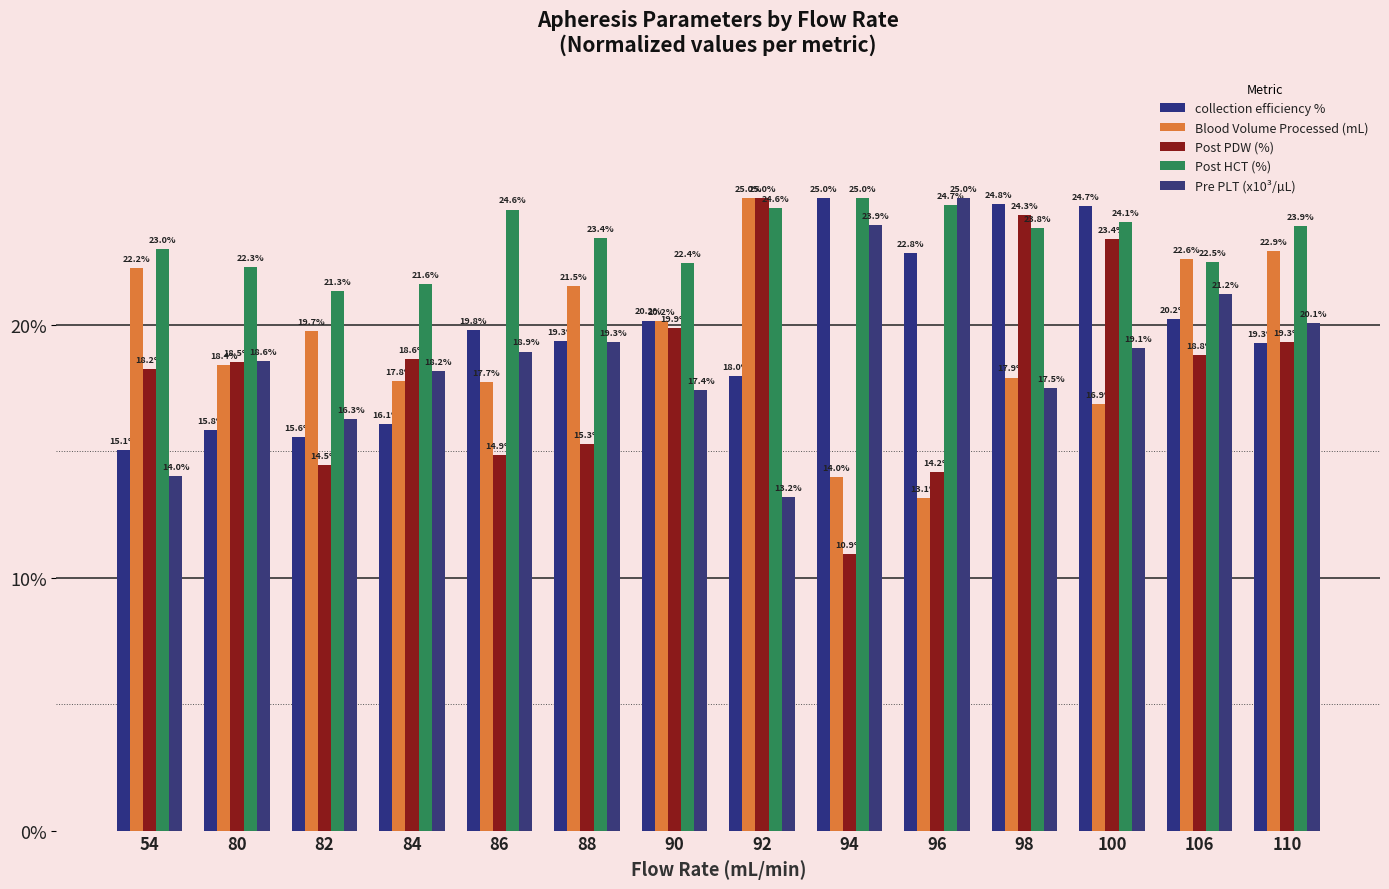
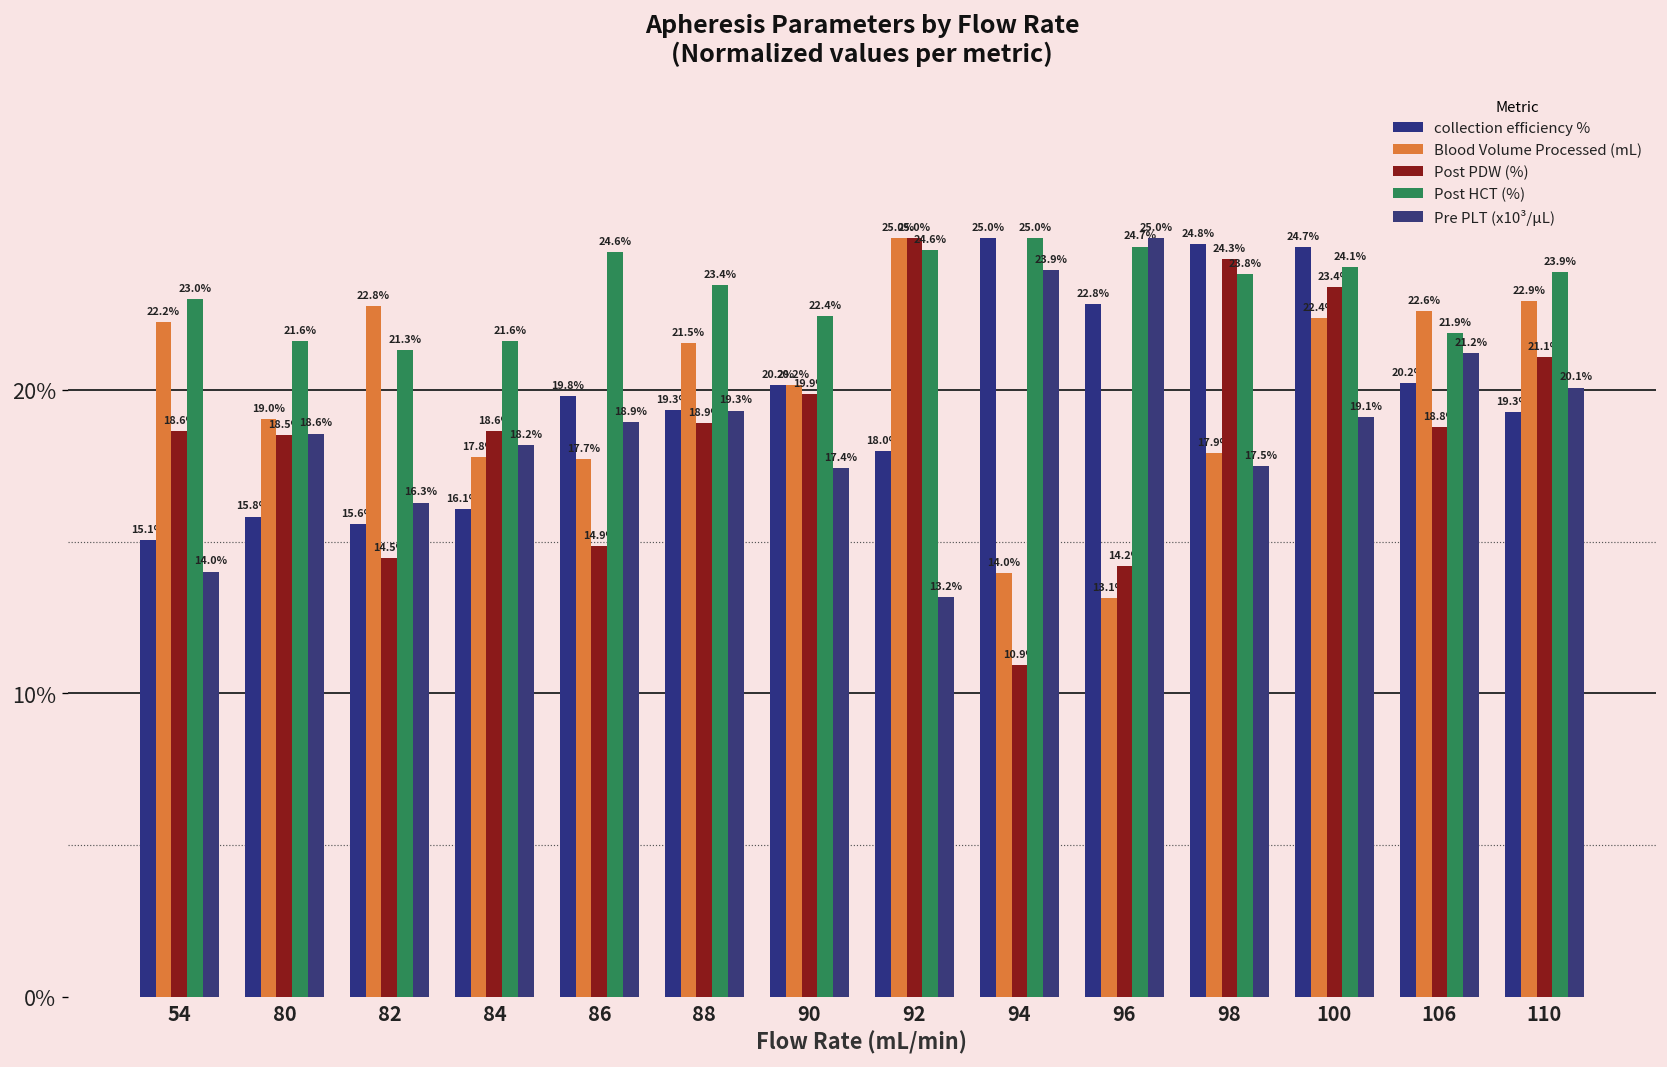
  {
    "Blood Volume Processed (mL)": {
      "54": "22.2%",
-     "80": "18.4%",
-     "82": "19.7%",
+     "80": "19.0%",
+     "82": "22.8%",
      "84": "17.8%",
      "86": "17.7%",
      "88": "21.5%",
      "94": "14.0%",
      "96": "13.1%",
      "98": "17.9%",
-     "100": "16.9%",
+     "100": "22.4%",
      "106": "22.6%",
      "110": "22.9%"
    },
    "Post PDW (%)": {
-     "54": "18.2%",
+     "54": "18.6%",
      "82": "14.5%",
      "84": "18.6%",
      "86": "14.9%",
-     "88": "15.3%",
+     "88": "18.9%",
      "90": "19.9%",
      "94": "10.9%",
      "96": "14.2%",
      "98": "24.3%",
      "100": "23.4%",
      "106": "18.8%",
-     "110": "19.3%"
+     "110": "21.1%"
    },
    "Post HCT (%)": {
      "54": "23.0%",
-     "80": "22.3%",
+     "80": "21.6%",
      "82": "21.3%",
      "84": "21.6%",
      "86": "24.6%",
      "88": "23.4%",
      "90": "22.4%",
      "92": "24.6%",
      "94": "25.0%",
      "96": "24.7%",
      "98": "23.8%",
      "100": "24.1%",
-     "106": "22.5%",
+     "106": "21.9%",
      "110": "23.9%"
    }
  }
